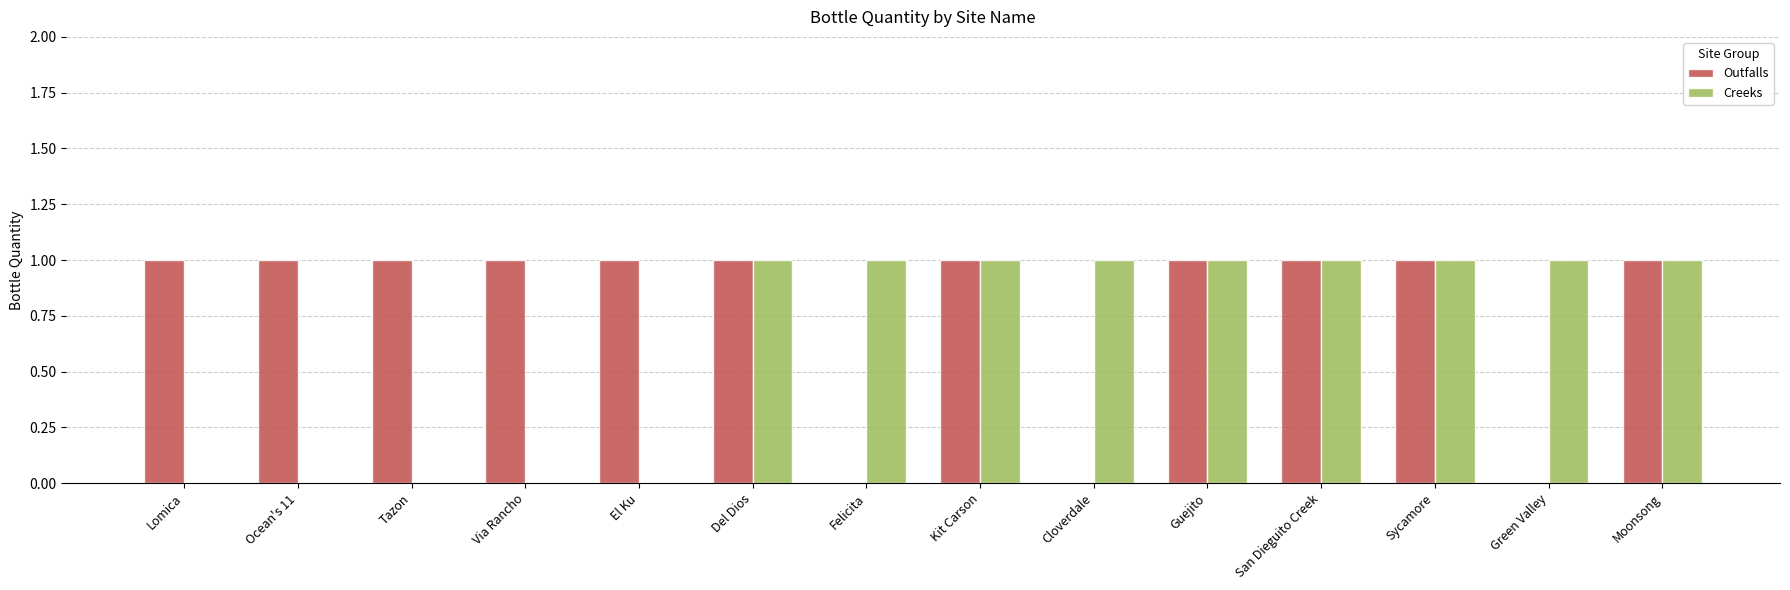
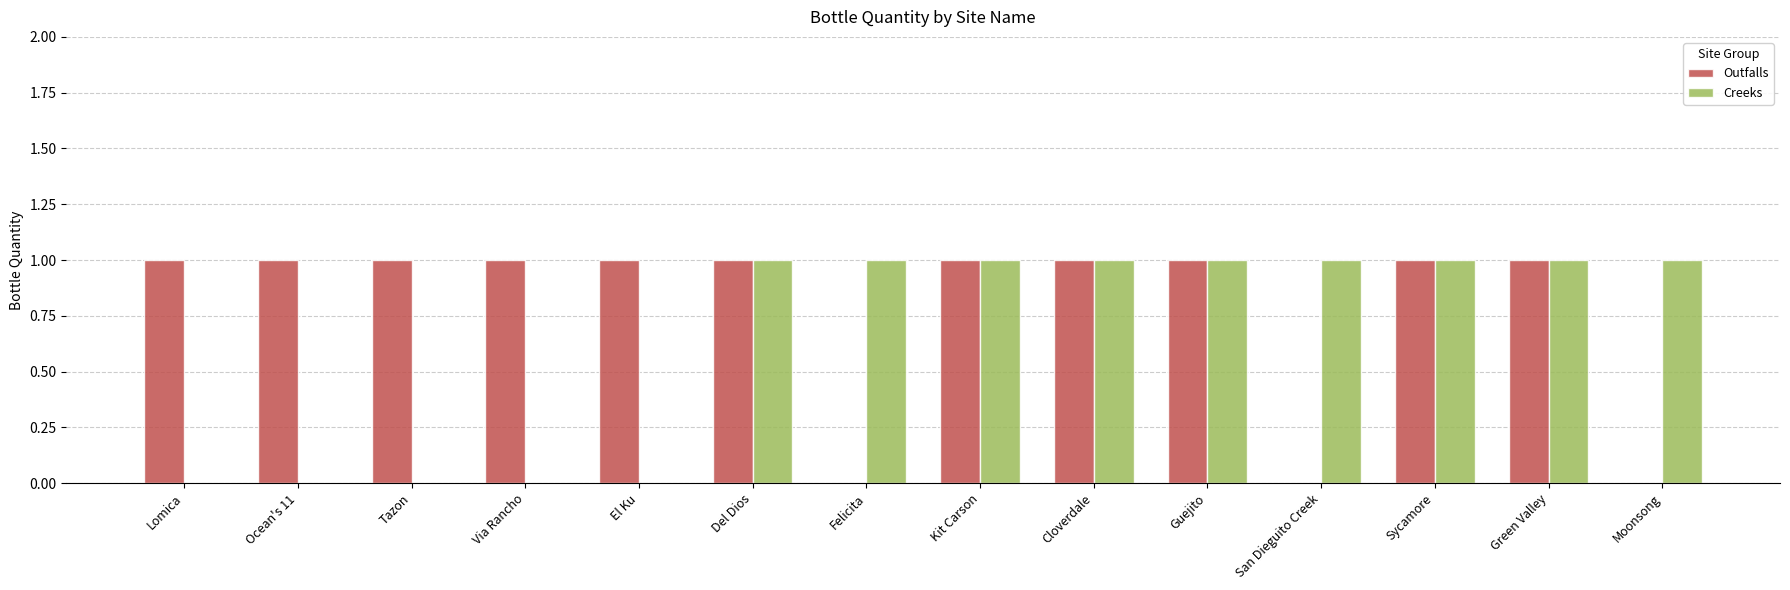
  {
    "Outfalls": {
      "Lomica": 1,
      "Ocean's 11": 1,
      "Tazon": 1,
      "Via Rancho": 1,
      "El Ku": 1,
      "Del Dios": 1,
      "Felicita": 0,
      "Kit Carson": 1,
-     "Cloverdale": 0,
+     "Cloverdale": 1,
      "Guejito": 1,
-     "San Dieguito Creek": 1,
+     "San Dieguito Creek": 0,
      "Sycamore": 1,
-     "Green Valley": 0,
-     "Moonsong": 1
+     "Green Valley": 1,
+     "Moonsong": 0
    },
    "Creeks": {
      "Lomica": 0,
      "Ocean's 11": 0,
      "Tazon": 0,
      "Via Rancho": 0,
      "El Ku": 0,
      "Del Dios": 1,
      "Felicita": 1,
      "Kit Carson": 1,
      "Cloverdale": 1,
      "Guejito": 1,
      "San Dieguito Creek": 1,
      "Sycamore": 1,
      "Green Valley": 1,
      "Moonsong": 1
    }
  }
